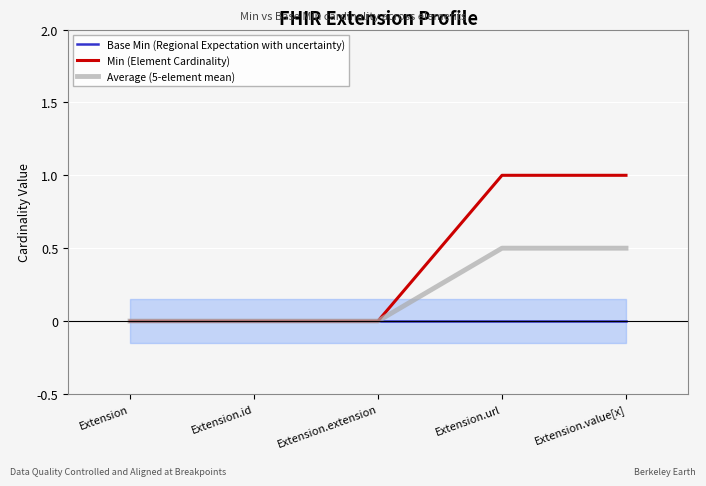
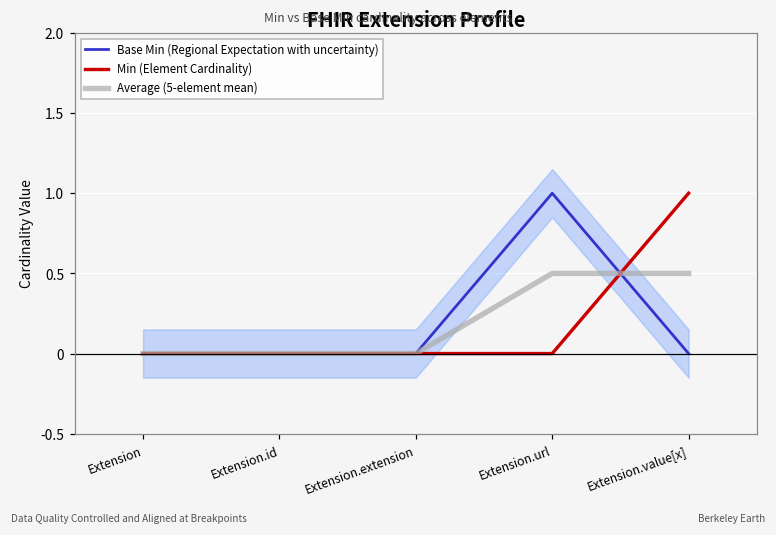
  {
    "Base Min (Regional Expectation with uncertainty)": {
-     "Extension.url": 0,
+     "Extension.url": 1,
      "Extension.value[x]": 0
    },
    "Min (Element Cardinality)": {
-     "Extension.url": 1,
+     "Extension.url": 0,
      "Extension.value[x]": 1
    },
    "Average (5-element mean)": {
      "Extension.url": 0.50,
      "Extension.value[x]": 0.50
    }
  }
